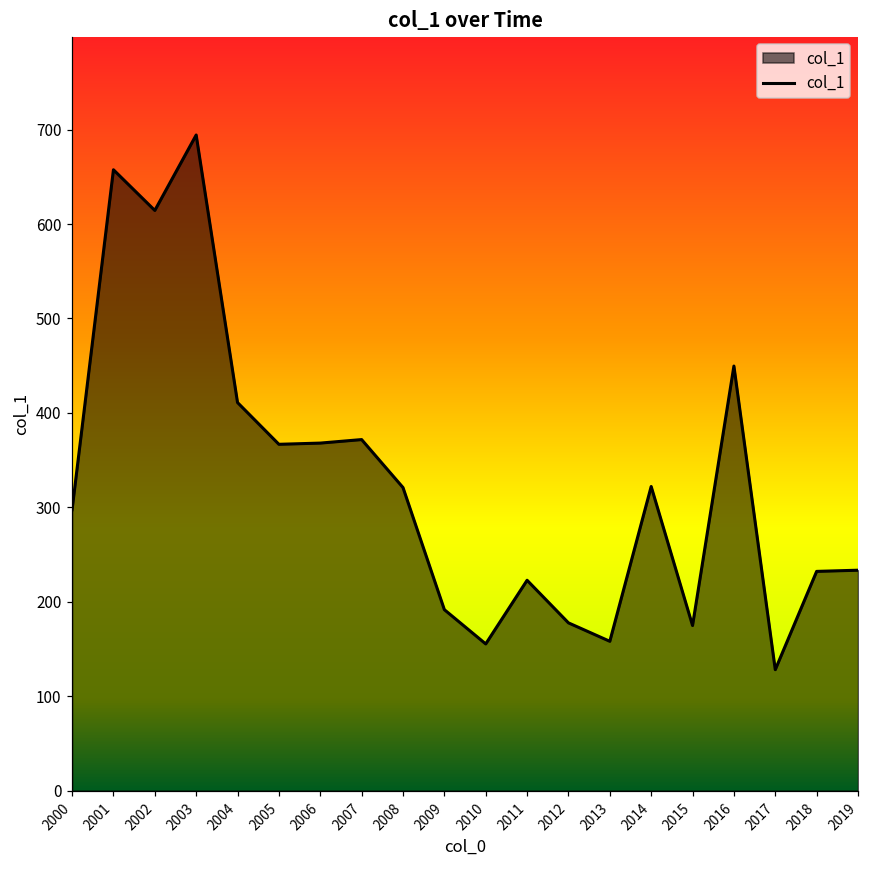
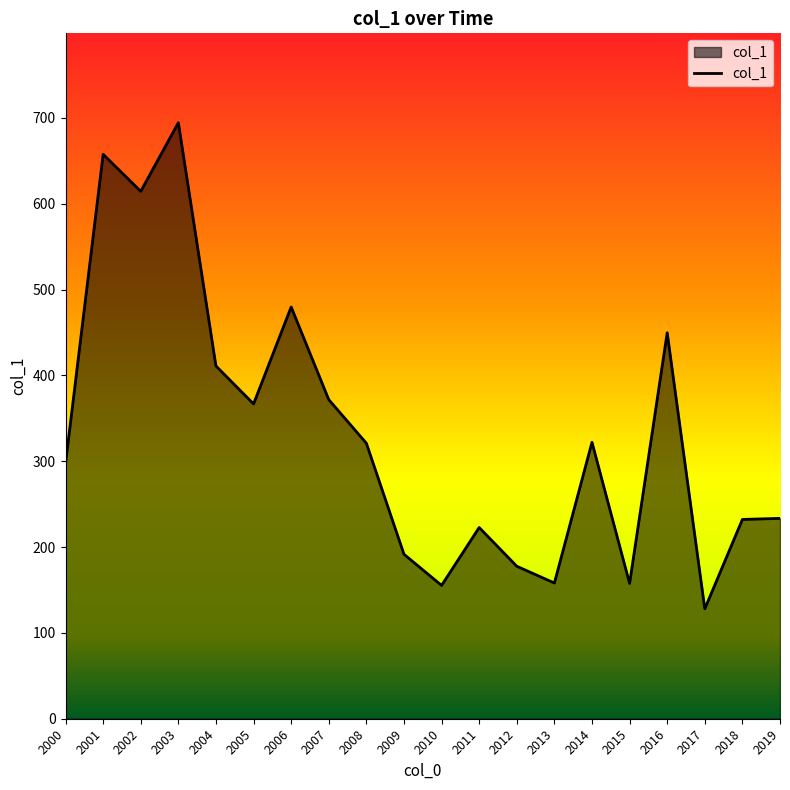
  {
    "2000": 300,
    "2001": 660,
    "2002": 610,
    "2003": 690,
    "2004": 410,
    "2005": 370,
-   "2006": 370,
+   "2006": 480,
    "2007": 370,
    "2008": 320,
    "2009": 190,
    "2010": 160,
    "2011": 220,
    "2012": 180,
    "2013": 160,
    "2014": 320,
-   "2015": 170,
+   "2015": 160,
    "2016": 450,
    "2017": 130,
    "2018": 230,
    "2019": 230
  }
